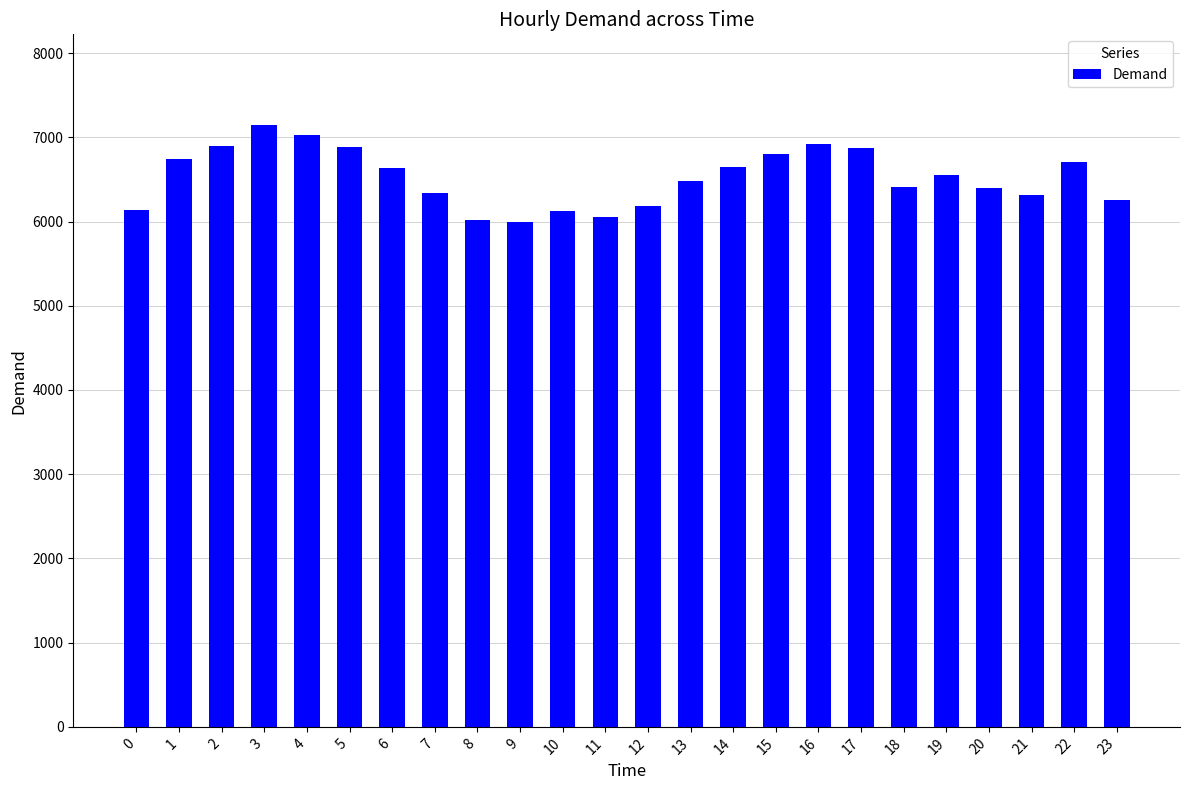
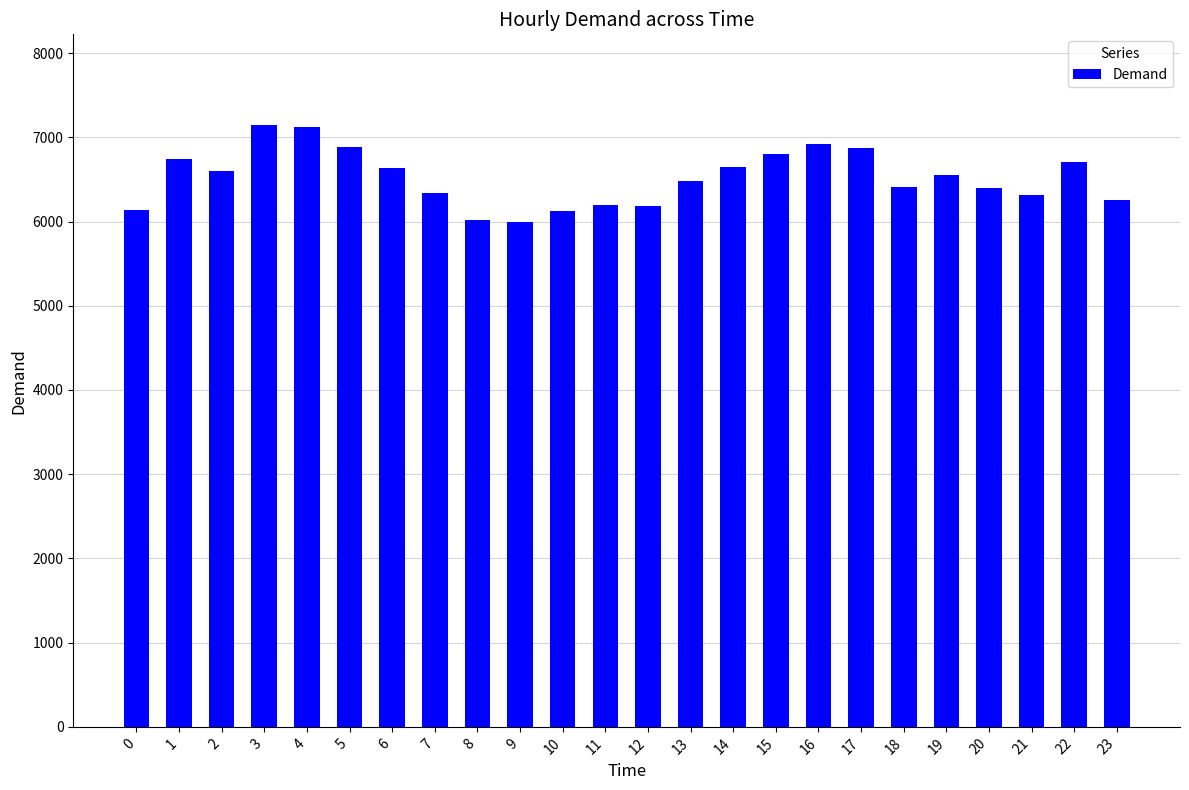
  {
    "0": 6100,
    "1": 6700,
-   "2": 6900,
+   "2": 6600,
    "3": 7200,
-   "4": 7000,
+   "4": 7100,
    "5": 6900,
    "6": 6600,
    "7": 6300,
    "8": 6000,
    "9": 6000,
    "10": 6100,
-   "11": 6100,
+   "11": 6200,
    "12": 6200,
    "13": 6500,
    "14": 6600,
    "15": 6800,
    "16": 6900,
    "17": 6900,
    "18": 6400,
    "19": 6600,
    "20": 6400,
    "21": 6300,
    "22": 6700,
    "23": 6300
  }
